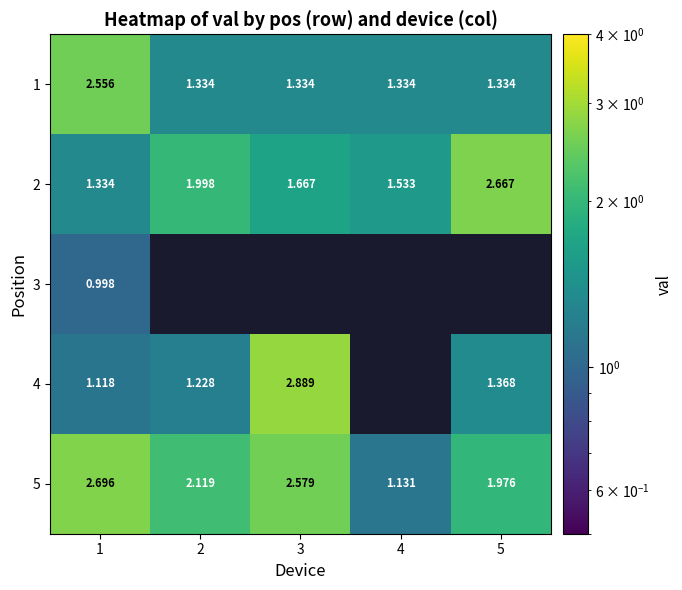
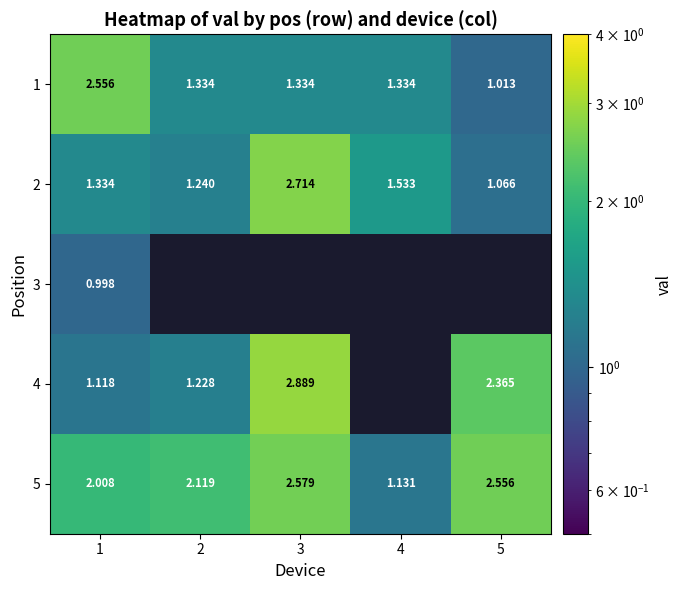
  {
    "1": {
      "1": 2.556,
      "2": 1.334,
      "3": 1.334,
      "4": 1.334,
-     "5": 1.334
+     "5": 1.013
    },
    "2": {
      "1": 1.334,
-     "2": 1.998,
-     "3": 1.667,
+     "2": 1.240,
+     "3": 2.714,
      "4": 1.533,
-     "5": 2.667
+     "5": 1.066
    },
    "3": {
      "1": 0.998
    },
    "4": {
      "1": 1.118,
      "2": 1.228,
      "3": 2.889,
-     "5": 1.368
+     "5": 2.365
    },
    "5": {
-     "1": 2.696,
+     "1": 2.008,
      "2": 2.119,
      "3": 2.579,
      "4": 1.131,
-     "5": 1.976
+     "5": 2.556
    }
  }
